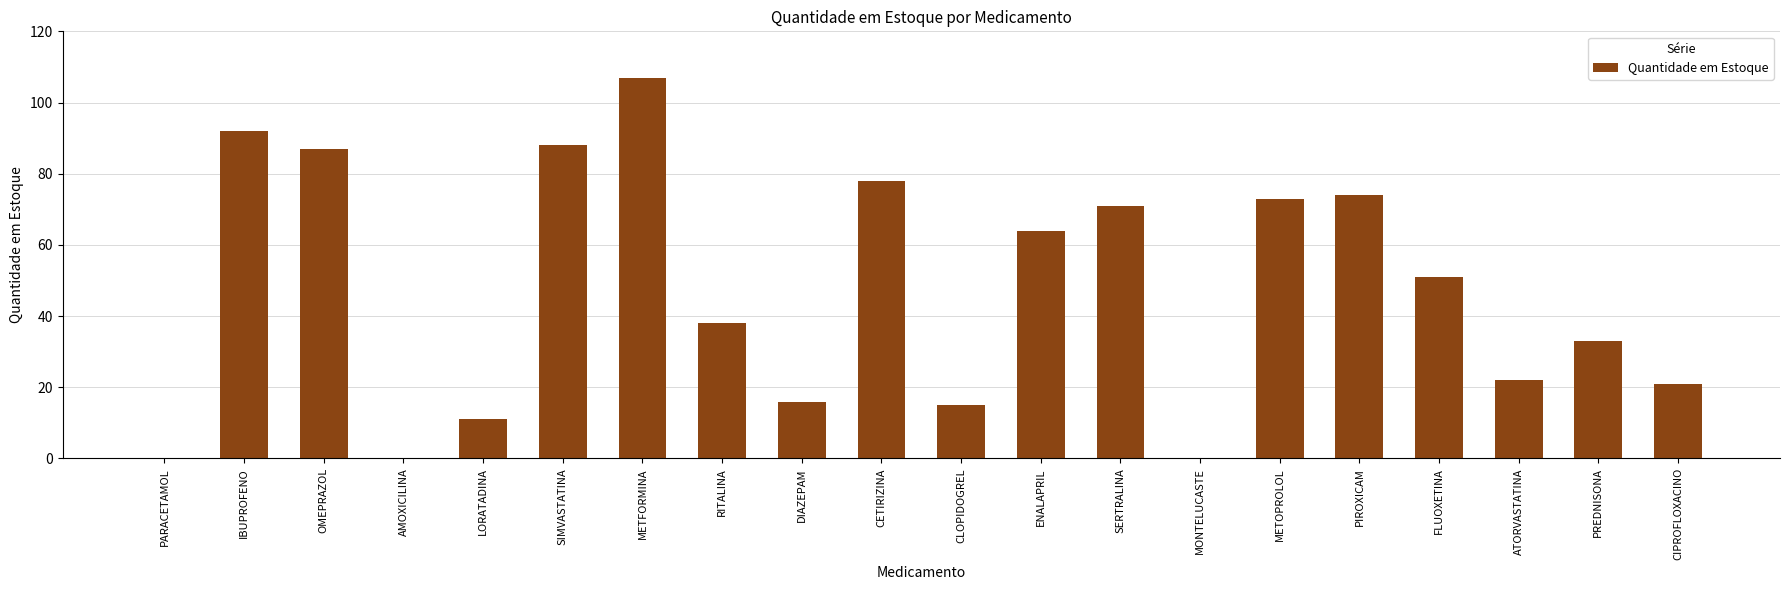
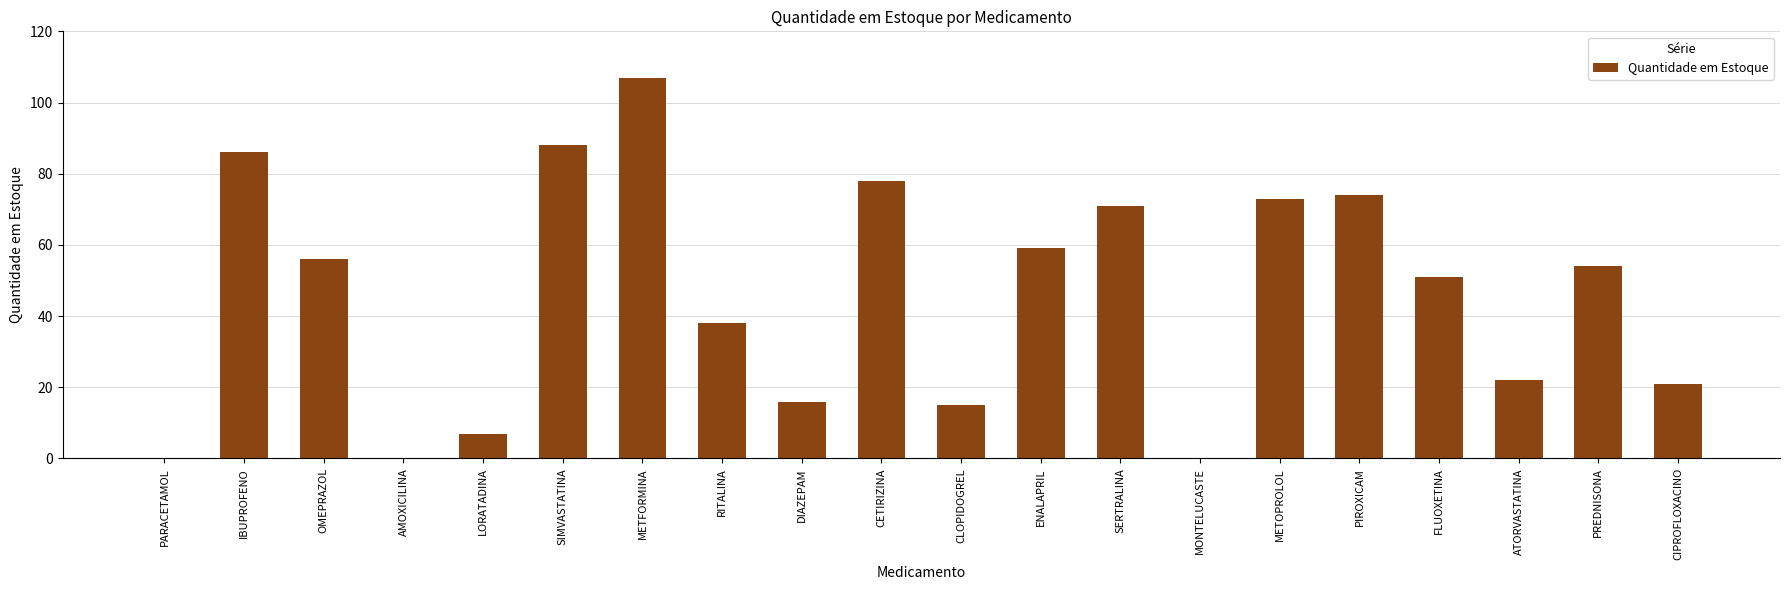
  {
    "PARACETAMOL": 0,
-   "IBUPROFENO": 92,
-   "OMEPRAZOL": 87,
+   "IBUPROFENO": 86,
+   "OMEPRAZOL": 56,
    "AMOXICILINA": 0,
-   "LORATADINA": 11,
+   "LORATADINA": 7,
    "SIMVASTATINA": 88,
    "METFORMINA": 107,
    "RITALINA": 38,
    "DIAZEPAM": 16,
    "CETIRIZINA": 78,
    "CLOPIDOGREL": 15,
-   "ENALAPRIL": 64,
+   "ENALAPRIL": 59,
    "SERTRALINA": 71,
    "MONTELUCASTE": 0,
    "METOPROLOL": 73,
    "PIROXICAM": 74,
    "FLUOXETINA": 51,
    "ATORVASTATINA": 22,
-   "PREDNISONA": 33,
+   "PREDNISONA": 54,
    "CIPROFLOXACINO": 21
  }
